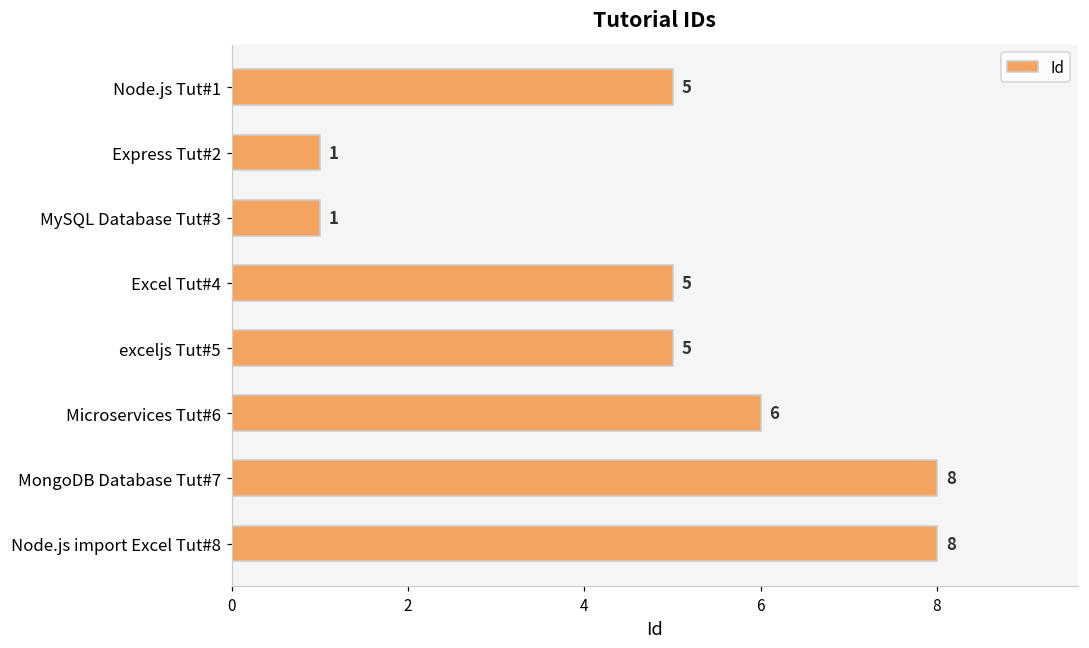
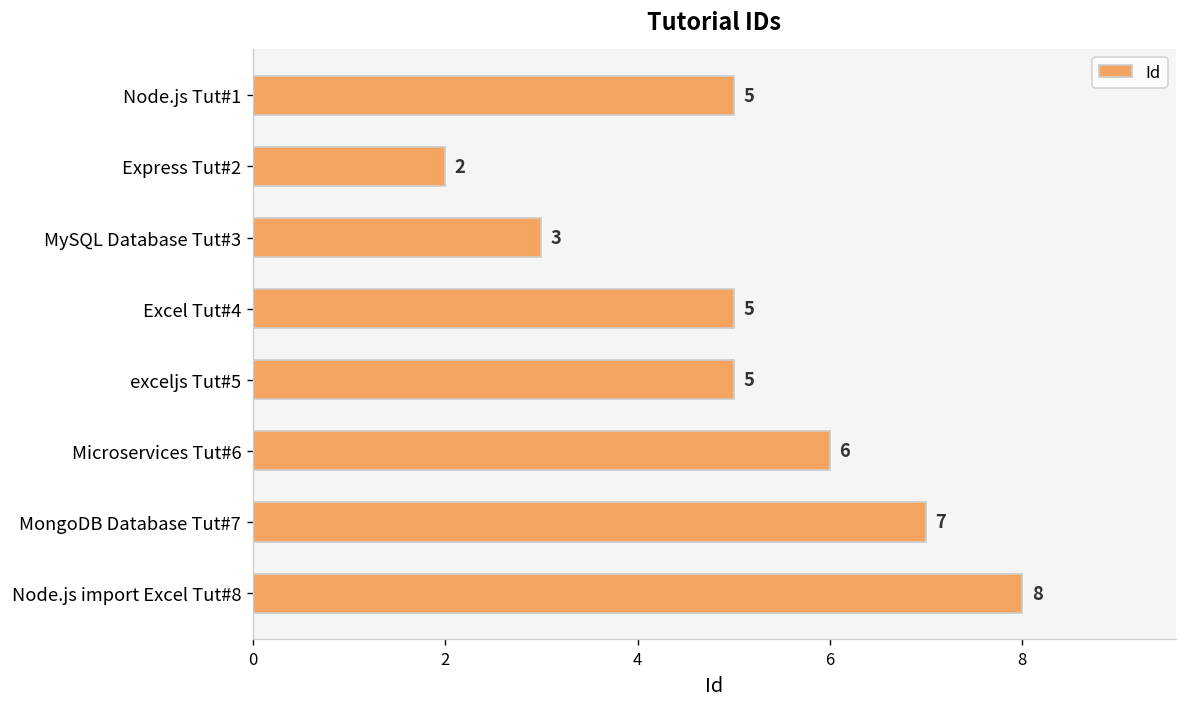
  {
    "Node.js Tut#1": 5,
-   "Express Tut#2": 1,
-   "MySQL Database Tut#3": 1,
+   "Express Tut#2": 2,
+   "MySQL Database Tut#3": 3,
    "Excel Tut#4": 5,
    "exceljs Tut#5": 5,
    "Microservices Tut#6": 6,
-   "MongoDB Database Tut#7": 8,
+   "MongoDB Database Tut#7": 7,
    "Node.js import Excel Tut#8": 8
  }
